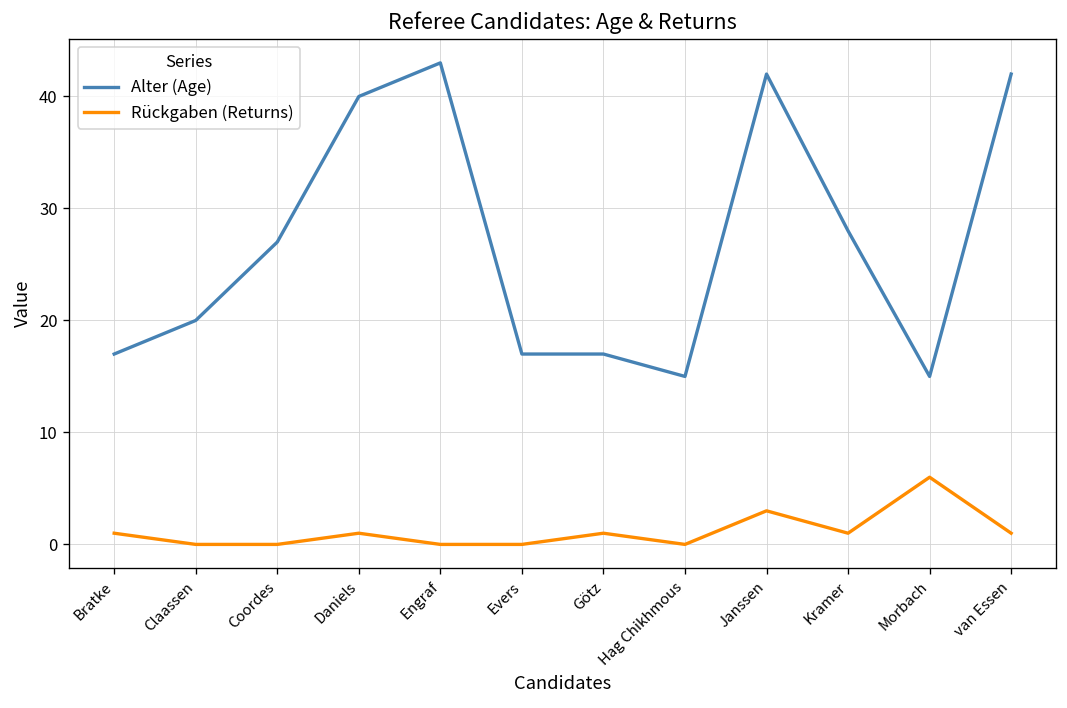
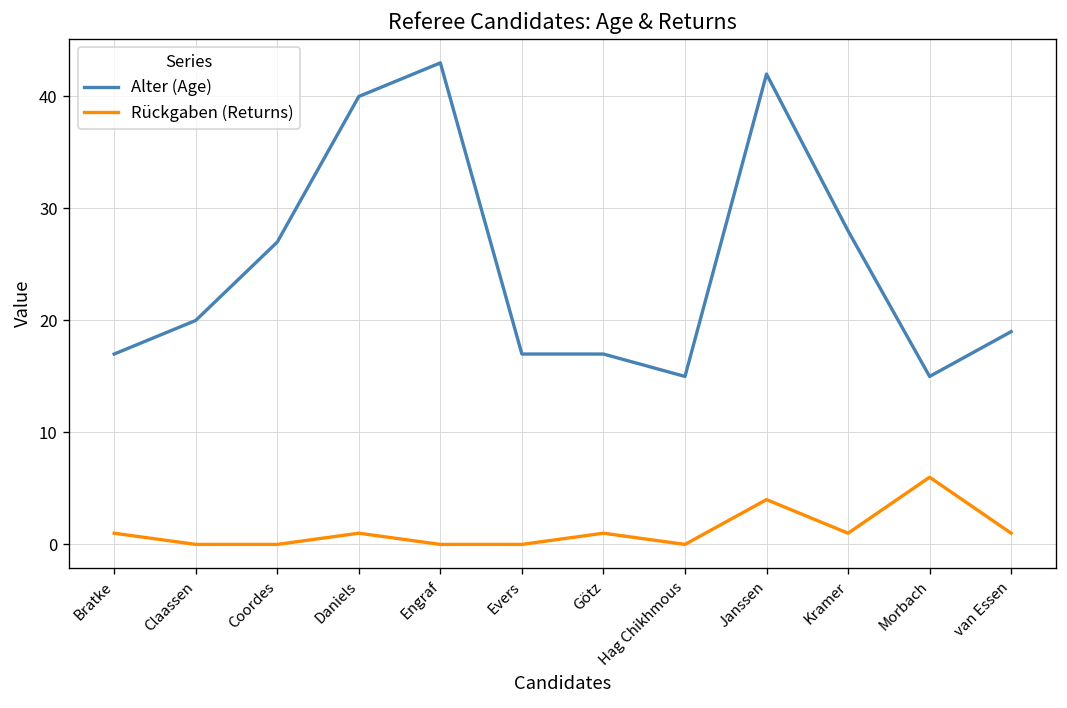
  {
    "Alter (Age)": {
      "Bratke": 17,
      "Claassen": 20,
      "Coordes": 27,
      "Daniels": 40,
      "Engraf": 43,
      "Evers": 17,
      "Götz": 17,
      "Hag Chikhmous": 15,
      "Janssen": 42,
      "Kramer": 28,
      "Morbach": 15,
-     "van Essen": 42
+     "van Essen": 19
    },
    "Rückgaben (Returns)": {
      "Bratke": 1,
      "Claassen": 0,
      "Coordes": 0,
      "Daniels": 1,
      "Engraf": 0,
      "Evers": 0,
      "Götz": 1,
      "Hag Chikhmous": 0,
-     "Janssen": 3,
+     "Janssen": 4,
      "Kramer": 1,
      "Morbach": 6,
      "van Essen": 1
    }
  }
